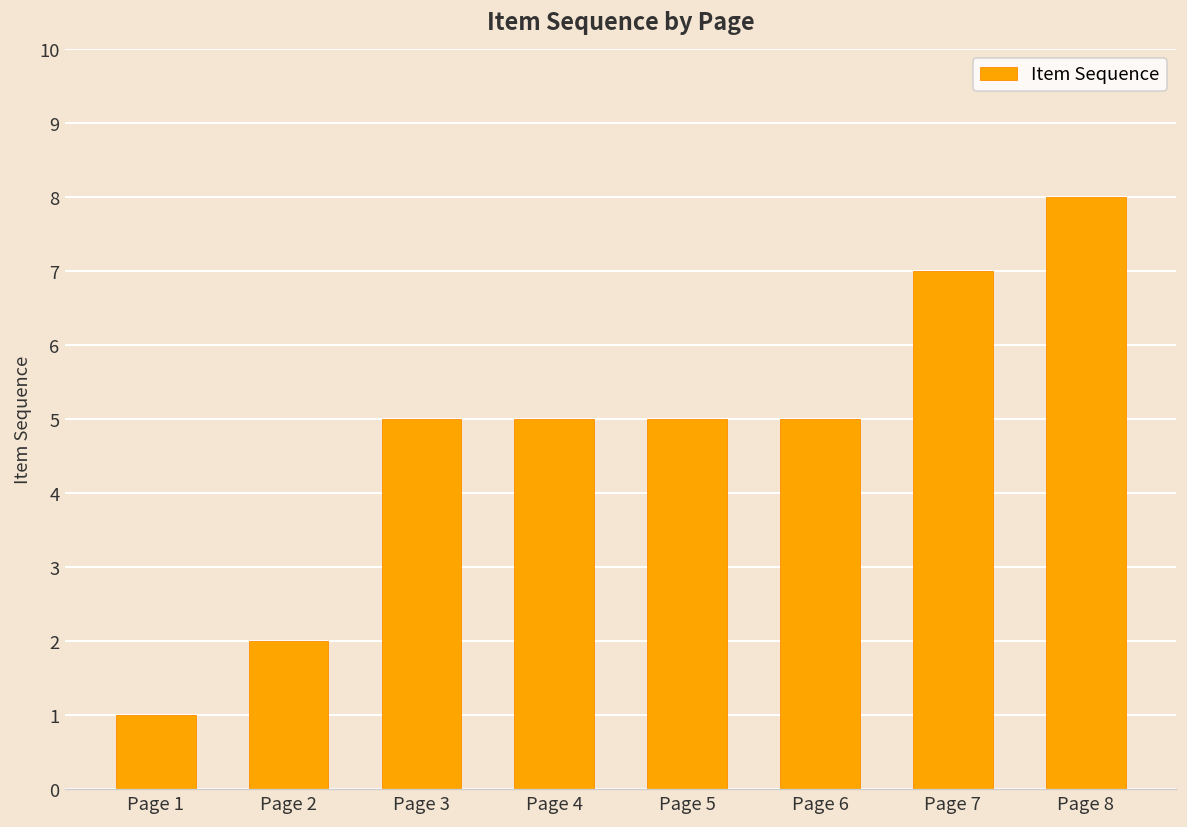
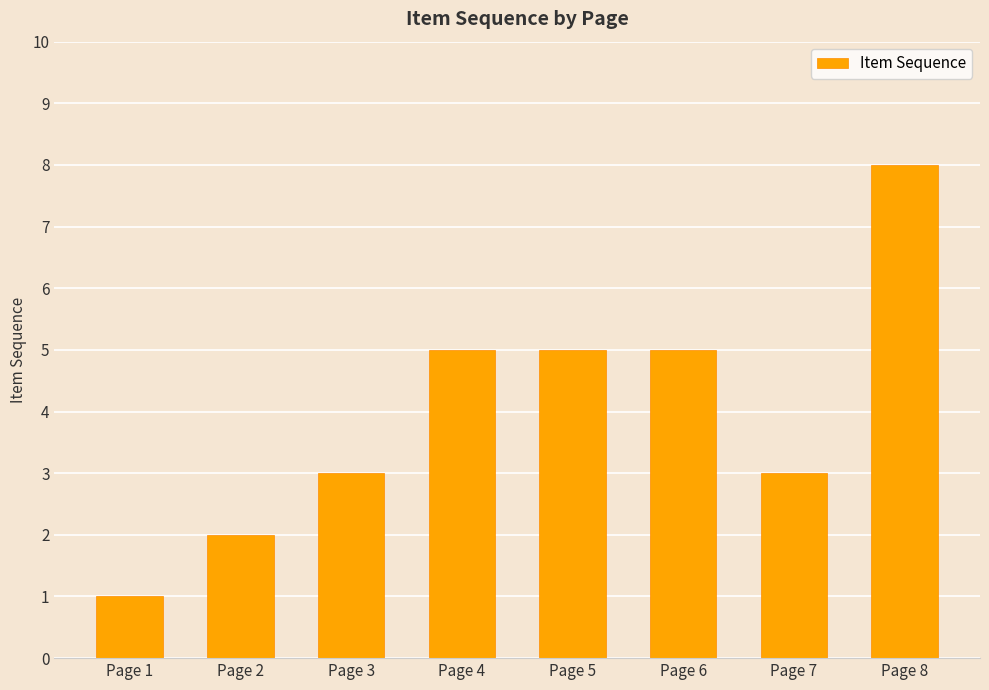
  {
    "Page 1": 1,
    "Page 2": 2,
-   "Page 3": 5,
+   "Page 3": 3,
    "Page 4": 5,
    "Page 5": 5,
    "Page 6": 5,
-   "Page 7": 7,
+   "Page 7": 3,
    "Page 8": 8
  }
